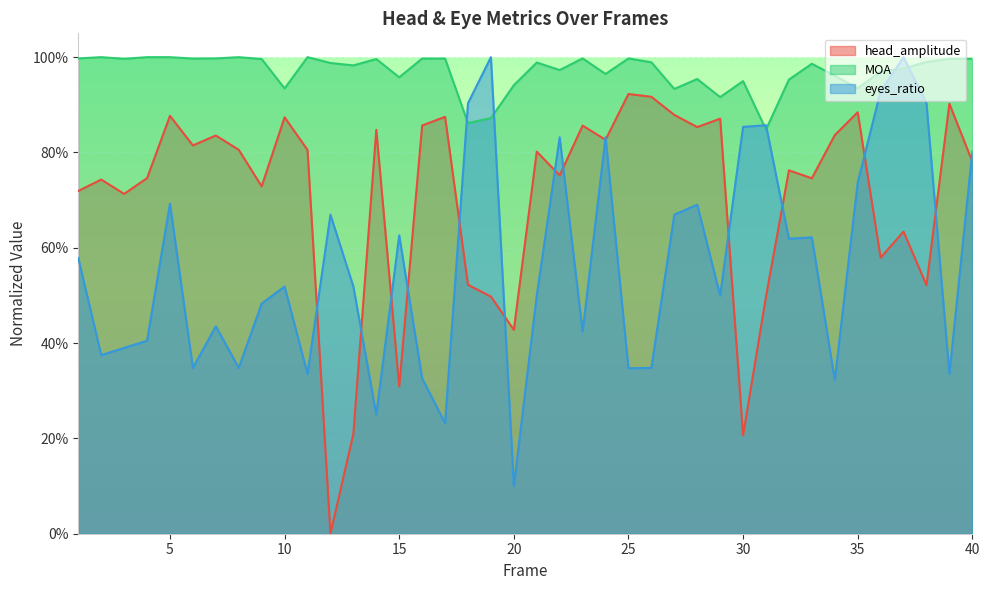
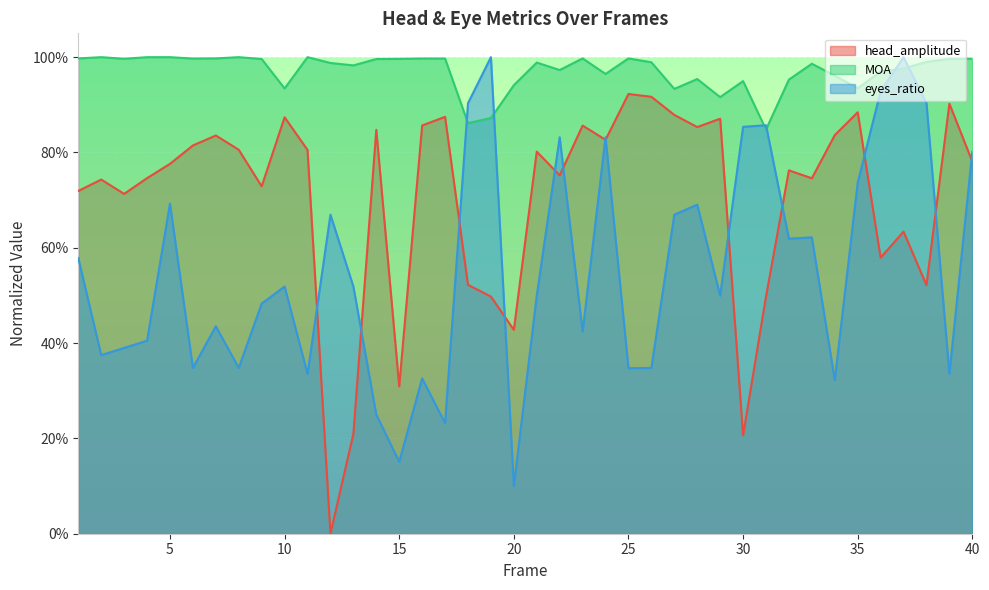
  {
    "head_amplitude": {
-     "5": "88%",
+     "5": "78%",
      "10": "87%",
      "15": "31%",
      "20": "43%",
      "25": "92%",
      "30": "21%",
      "35": "88%",
      "40": "78%"
    },
    "MOA": {
      "5": "100%",
      "10": "93%",
-     "15": "96%",
+     "15": "100%",
      "20": "94%",
      "25": "100%",
      "30": "95%",
      "40": "100%"
    },
    "eyes_ratio": {
      "5": "69%",
      "10": "52%",
-     "15": "63%",
+     "15": "15%",
      "20": "10%",
      "25": "35%",
      "30": "85%",
      "35": "74%",
      "40": "80%"
    }
  }
